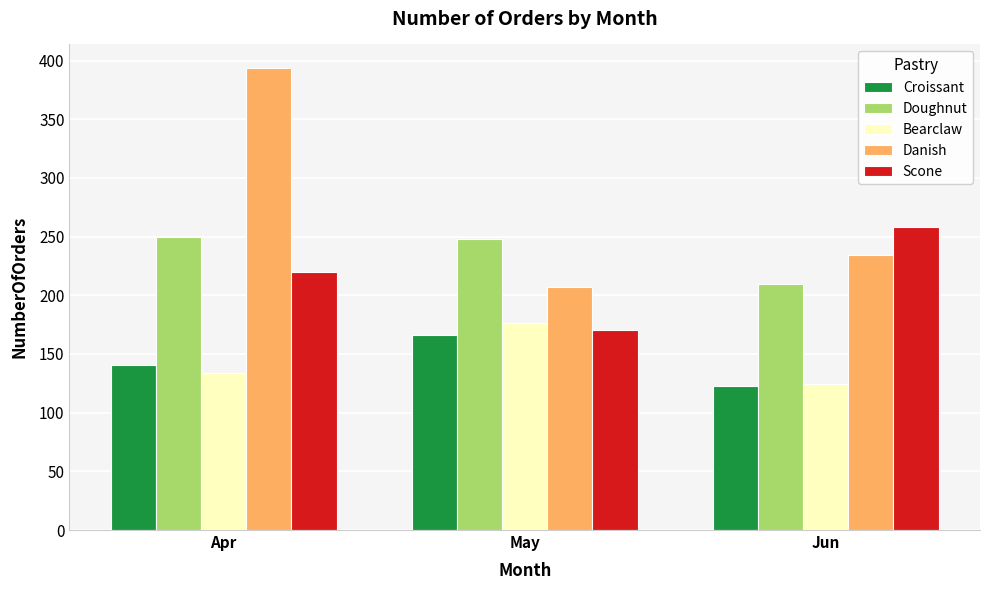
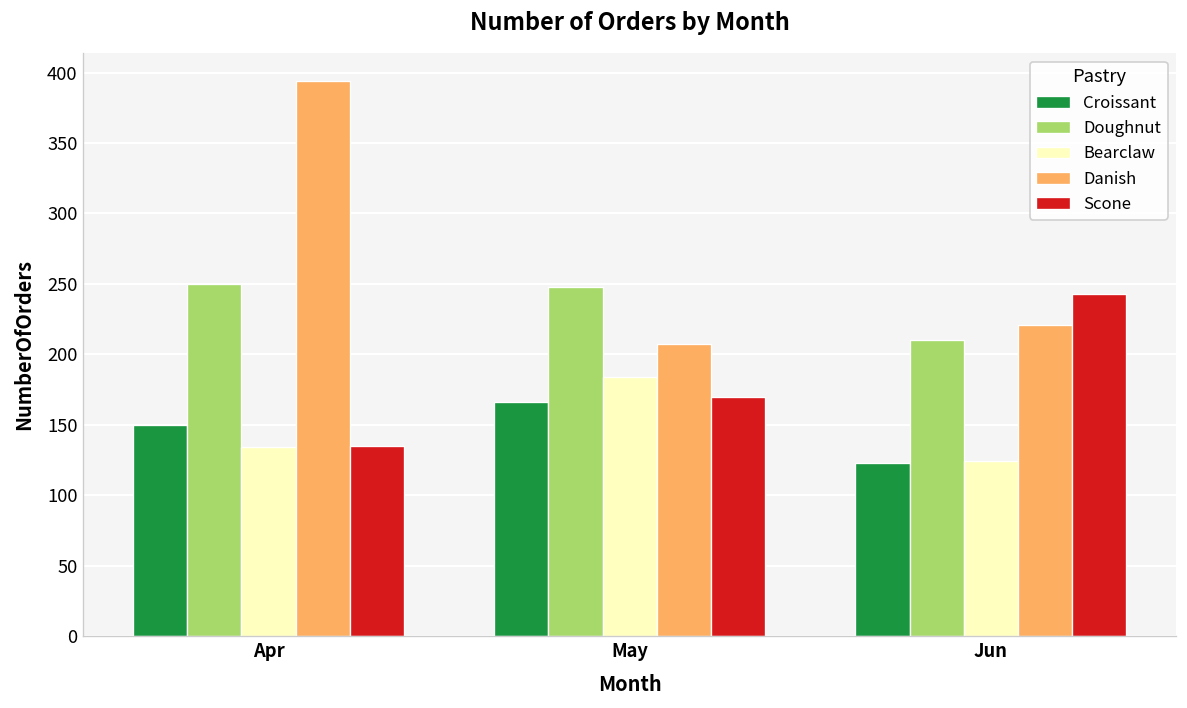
  {
    "Croissant": {
-     "Apr": 141,
+     "Apr": 150,
      "May": 166,
      "Jun": 123
    },
    "Doughnut": {
      "Apr": 250,
      "May": 248,
      "Jun": 210
    },
    "Bearclaw": {
      "Apr": 134,
-     "May": 176,
+     "May": 184,
      "Jun": 124
    },
    "Danish": {
      "Apr": 394,
      "May": 207,
-     "Jun": 234
+     "Jun": 221
    },
    "Scone": {
-     "Apr": 220,
+     "Apr": 135,
      "May": 170,
-     "Jun": 258
+     "Jun": 243
    }
  }
